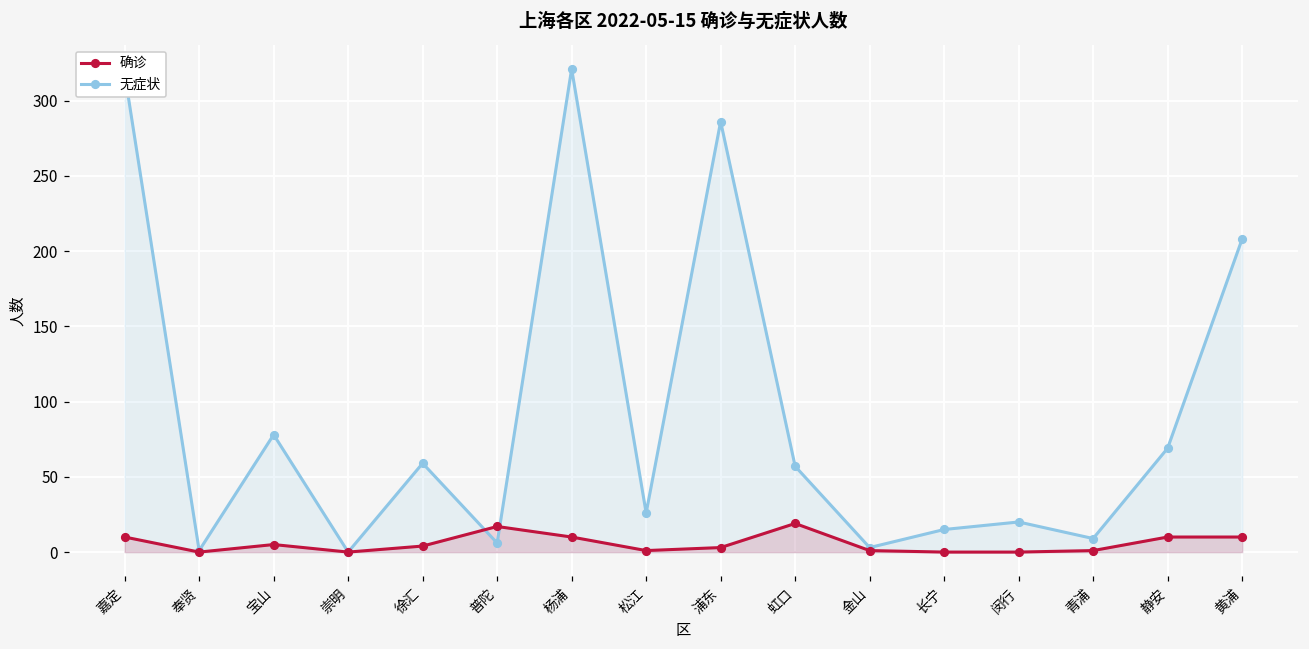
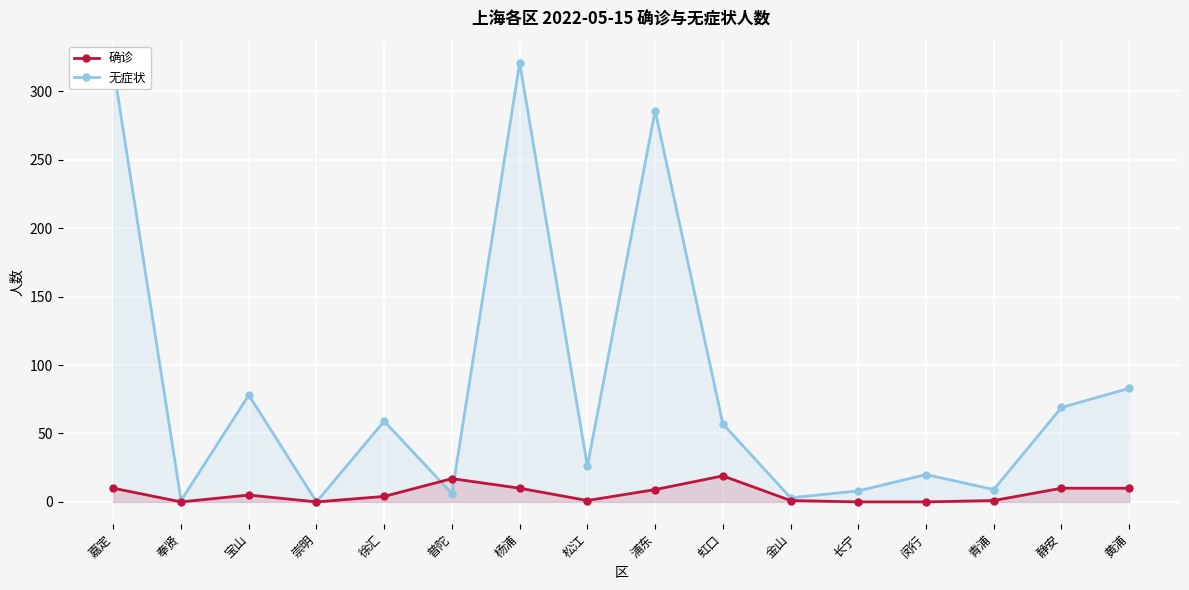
  {
    "无症状": {
      "宝山": 78,
      "徐汇": 59,
      "普陀": 6,
      "杨浦": 321,
      "松江": 26,
      "浦东": 286,
      "虹口": 57,
      "金山": 3,
-     "长宁": 15,
+     "长宁": 8,
      "闵行": 20,
      "青浦": 9,
      "静安": 69,
-     "黄浦": 208
+     "黄浦": 83
    },
    "确诊": {
      "嘉定": 10,
      "宝山": 5,
      "徐汇": 4,
      "普陀": 17,
      "杨浦": 10,
      "松江": 1,
-     "浦东": 3,
+     "浦东": 9,
      "虹口": 19,
      "金山": 1,
      "长宁": 0,
      "闵行": 0,
      "青浦": 1,
      "静安": 10,
      "黄浦": 10
    }
  }
